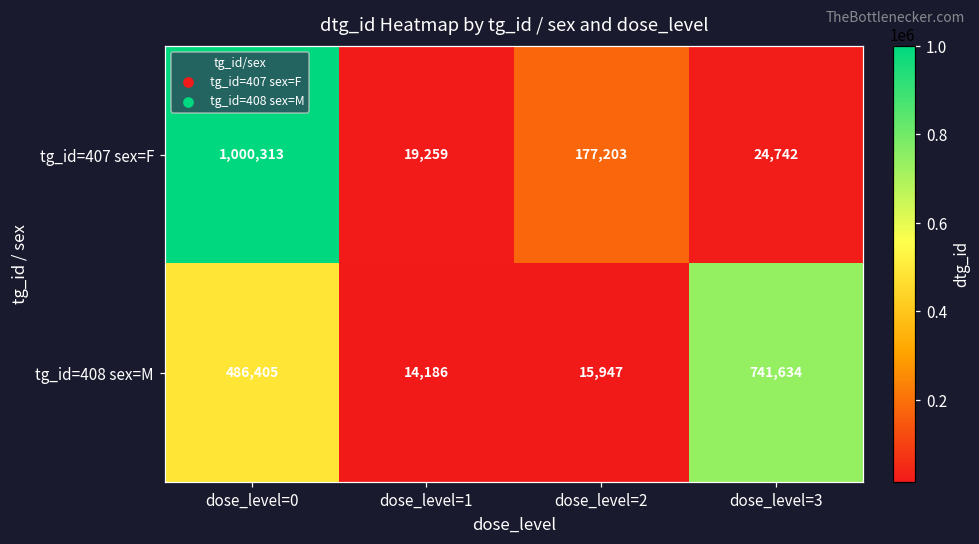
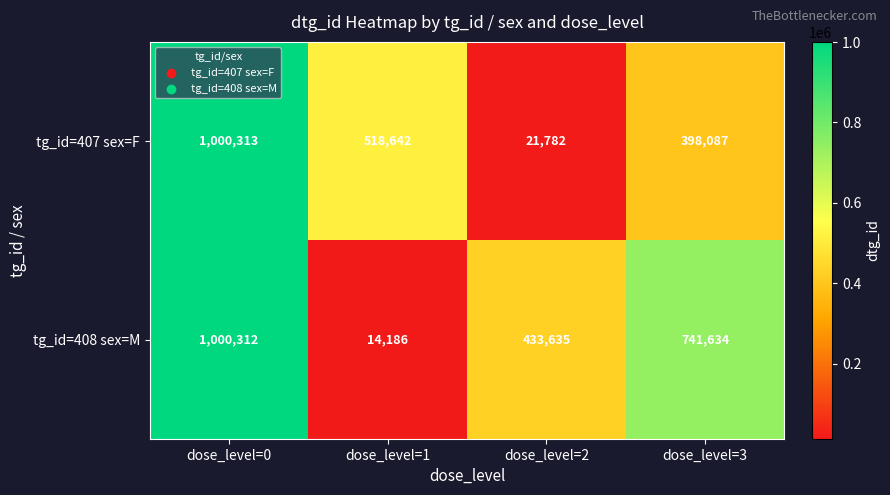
  {
    "tg_id=407 sex=F": {
      "dose_level=0": "1,000,313",
-     "dose_level=1": "19,259",
-     "dose_level=2": "177,203",
-     "dose_level=3": "24,742"
+     "dose_level=1": "518,642",
+     "dose_level=2": "21,782",
+     "dose_level=3": "398,087"
    },
    "tg_id=408 sex=M": {
-     "dose_level=0": "486,405",
+     "dose_level=0": "1,000,312",
      "dose_level=1": "14,186",
-     "dose_level=2": "15,947",
+     "dose_level=2": "433,635",
      "dose_level=3": "741,634"
    }
  }
